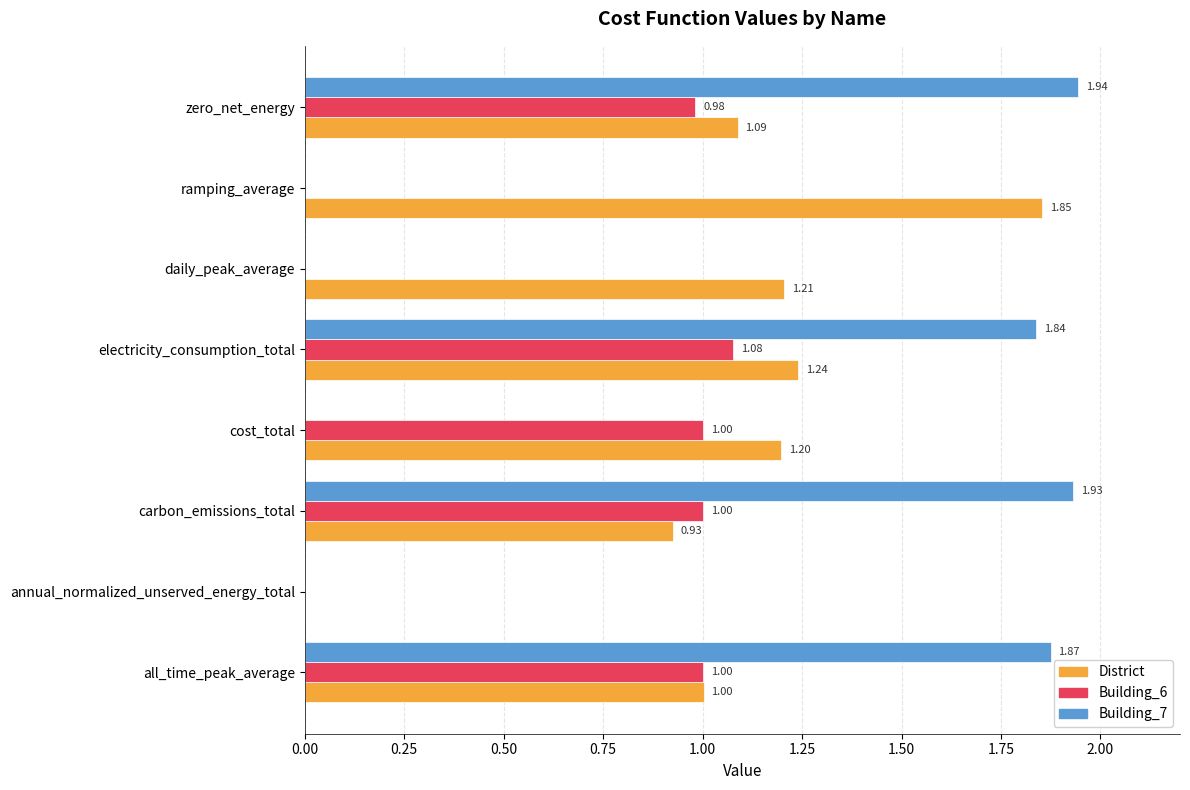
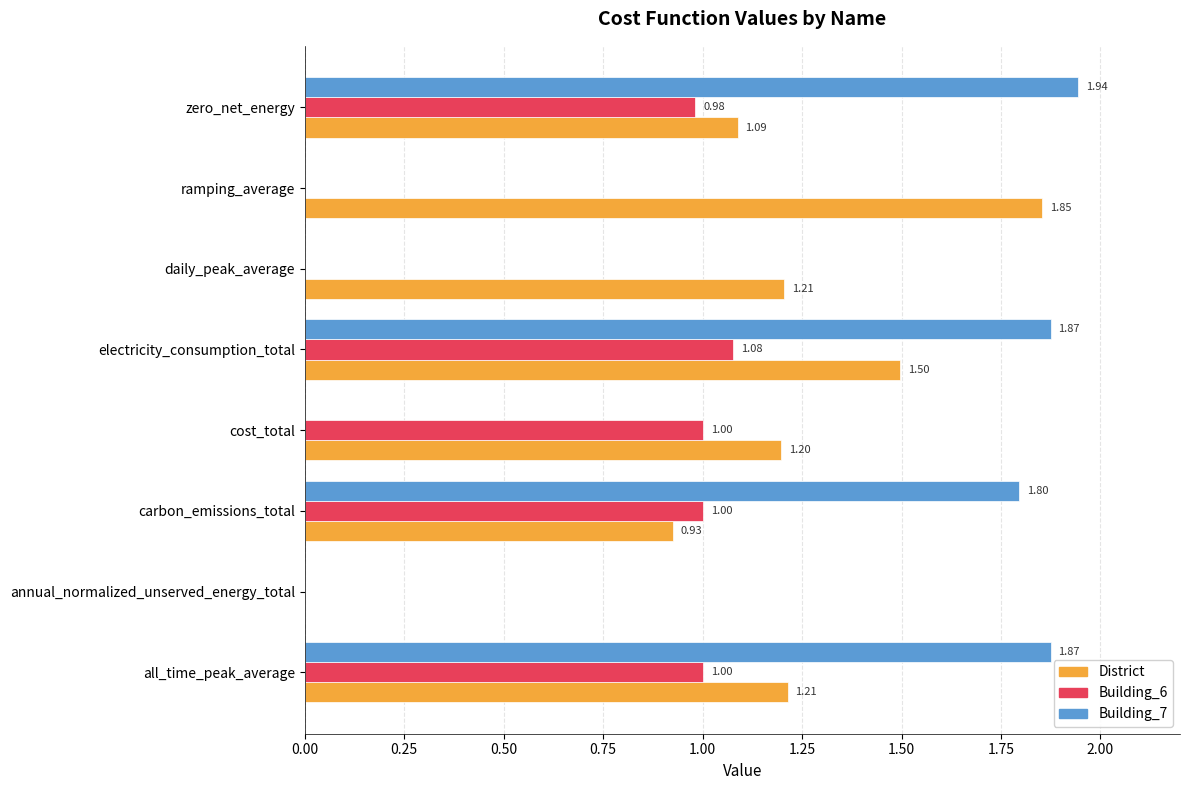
  {
    "District": {
      "zero_net_energy": 1.09,
      "ramping_average": 1.85,
      "daily_peak_average": 1.21,
-     "electricity_consumption_total": 1.24,
+     "electricity_consumption_total": 1.50,
      "cost_total": 1.20,
      "carbon_emissions_total": 0.93,
-     "all_time_peak_average": 1.00
+     "all_time_peak_average": 1.21
    },
    "Building_6": {
      "zero_net_energy": 0.98,
      "electricity_consumption_total": 1.08,
      "cost_total": 1.00,
      "carbon_emissions_total": 1.00,
      "all_time_peak_average": 1.00
    },
    "Building_7": {
      "zero_net_energy": 1.94,
-     "electricity_consumption_total": 1.84,
-     "carbon_emissions_total": 1.93,
+     "electricity_consumption_total": 1.87,
+     "carbon_emissions_total": 1.80,
      "all_time_peak_average": 1.87
    }
  }
